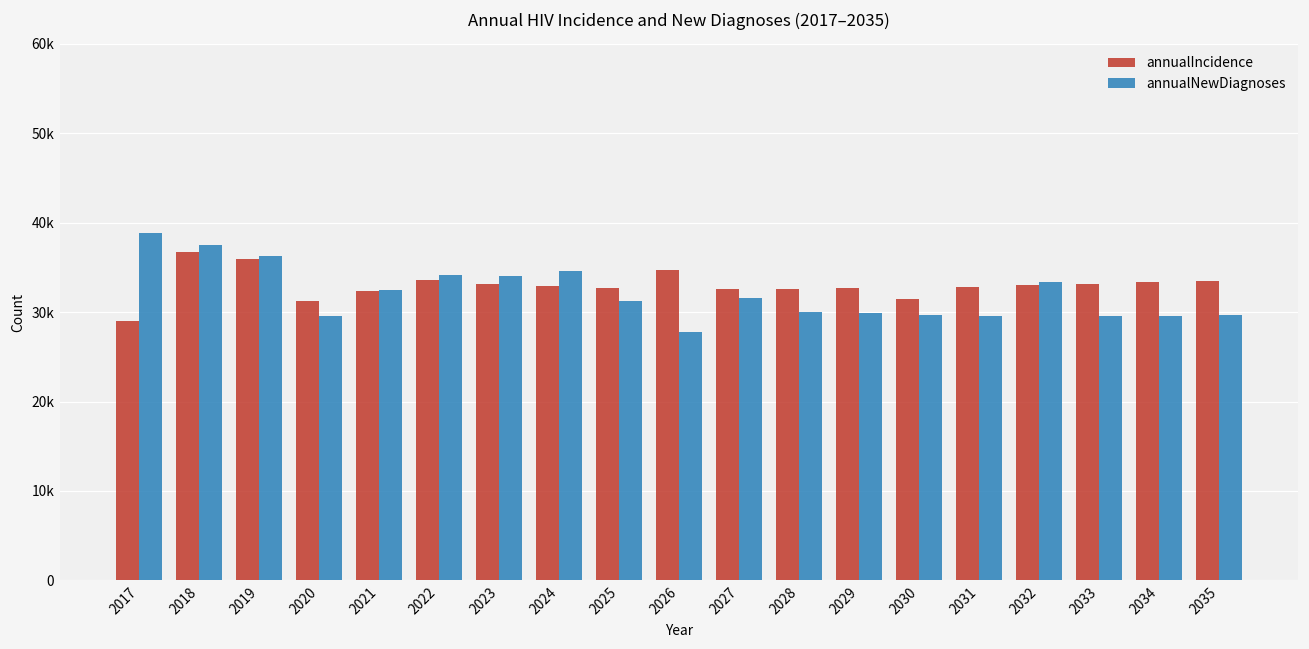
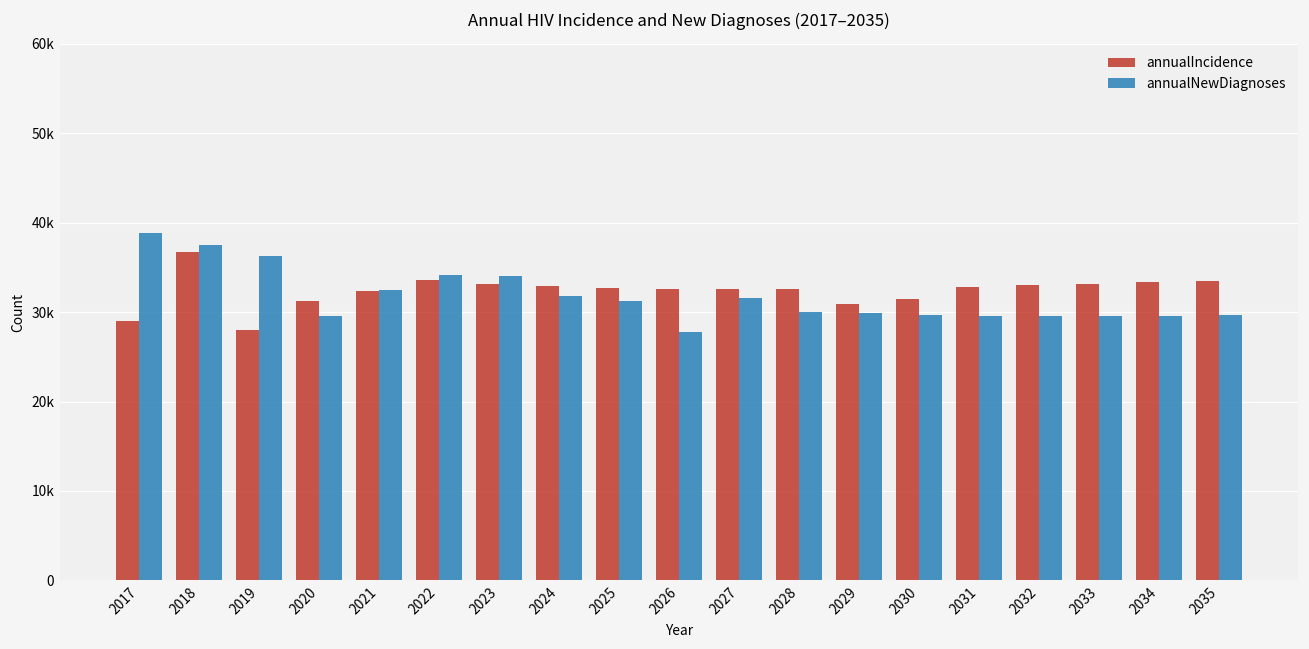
  {
    "annualIncidence": {
      "2017": 29000,
      "2018": 37000,
-     "2019": 36000,
+     "2019": 28000,
      "2020": 31000,
      "2021": 32000,
      "2022": 34000,
      "2023": 33000,
      "2024": 33000,
      "2025": 33000,
-     "2026": 35000,
+     "2026": 33000,
      "2027": 33000,
      "2028": 33000,
-     "2029": 33000,
+     "2029": 31000,
      "2030": 31000,
      "2031": 33000,
      "2032": 33000,
      "2033": 33000,
      "2034": 33000,
      "2035": 34000
    },
    "annualNewDiagnoses": {
      "2017": 39000,
      "2018": 38000,
      "2019": 36000,
      "2020": 30000,
      "2021": 32000,
      "2022": 34000,
      "2023": 34000,
-     "2024": 35000,
+     "2024": 32000,
      "2025": 31000,
      "2026": 28000,
      "2027": 32000,
      "2028": 30000,
      "2029": 30000,
      "2030": 30000,
      "2031": 30000,
-     "2032": 33000,
+     "2032": 30000,
      "2033": 30000,
      "2034": 30000,
      "2035": 30000
    }
  }
